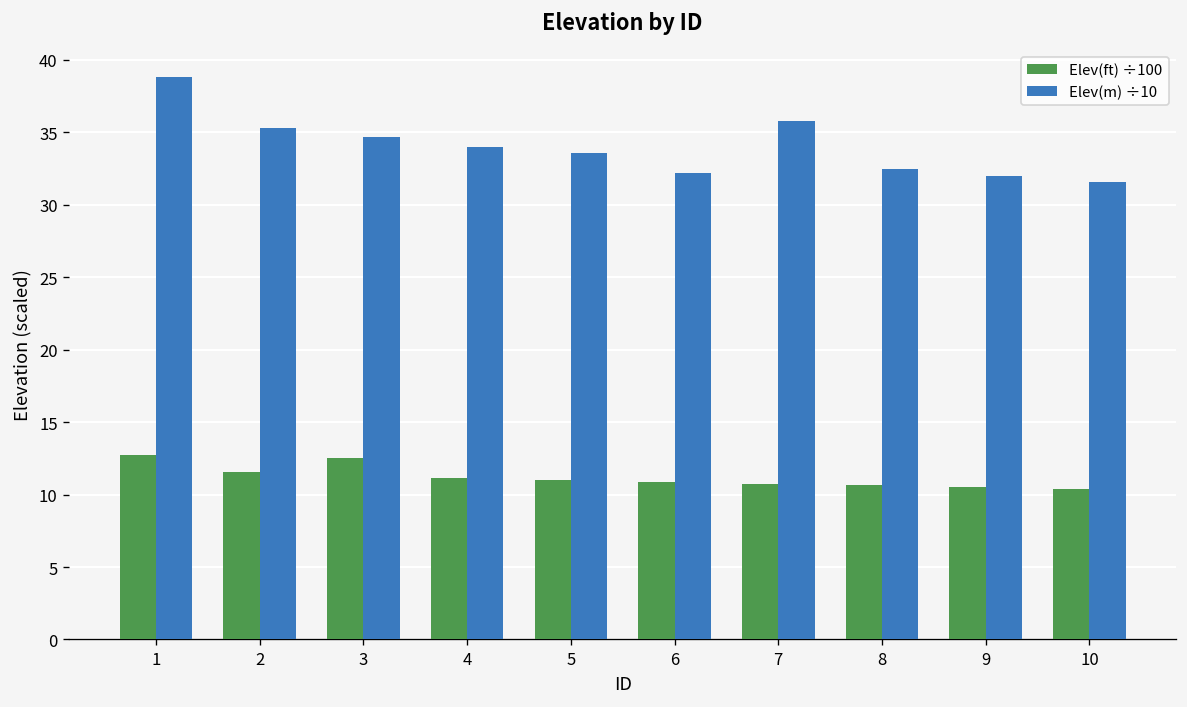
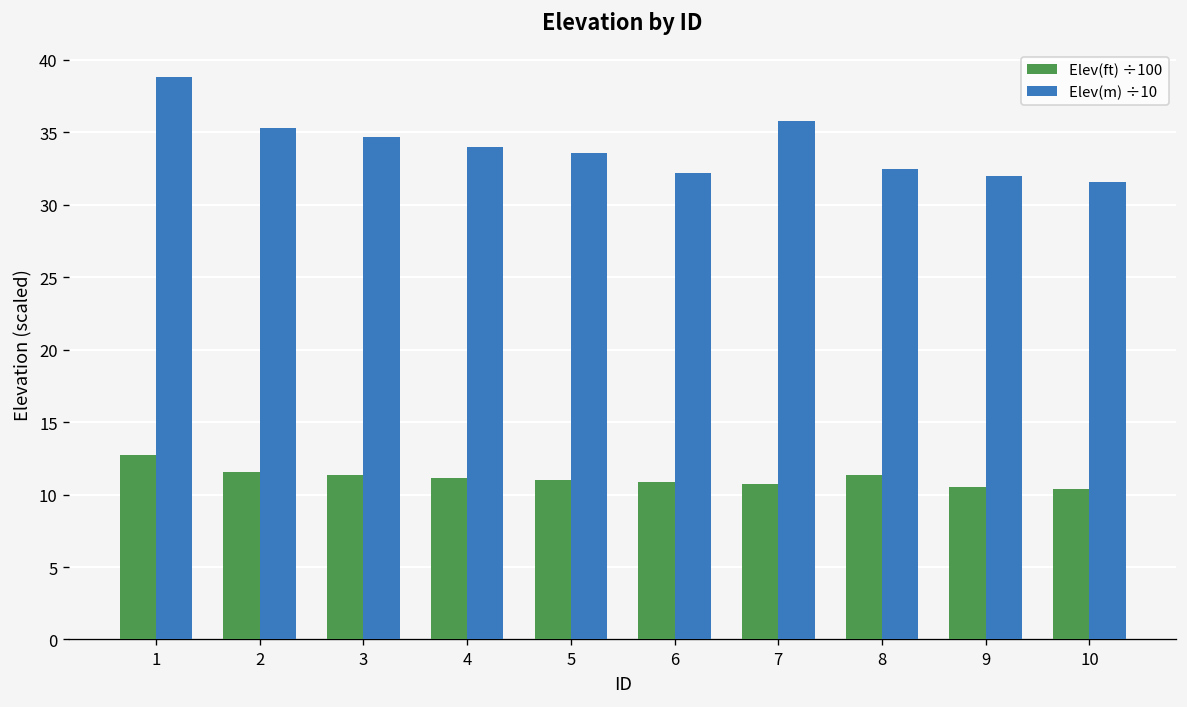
  {
    "Elev(ft) ÷100": {
      "1": 12.7,
      "2": 11.6,
-     "3": 12.5,
+     "3": 11.4,
      "4": 11.2,
      "5": 11.0,
      "6": 10.9,
      "7": 10.7,
-     "8": 10.6,
+     "8": 11.4,
      "9": 10.5,
      "10": 10.4
    },
    "Elev(m) ÷10": {
      "1": 38.8,
      "2": 35.3,
      "3": 34.6,
      "4": 34.0,
      "5": 33.5,
      "6": 32.2,
      "7": 35.8,
      "8": 32.5,
      "9": 32.0,
      "10": 31.6
    }
  }
